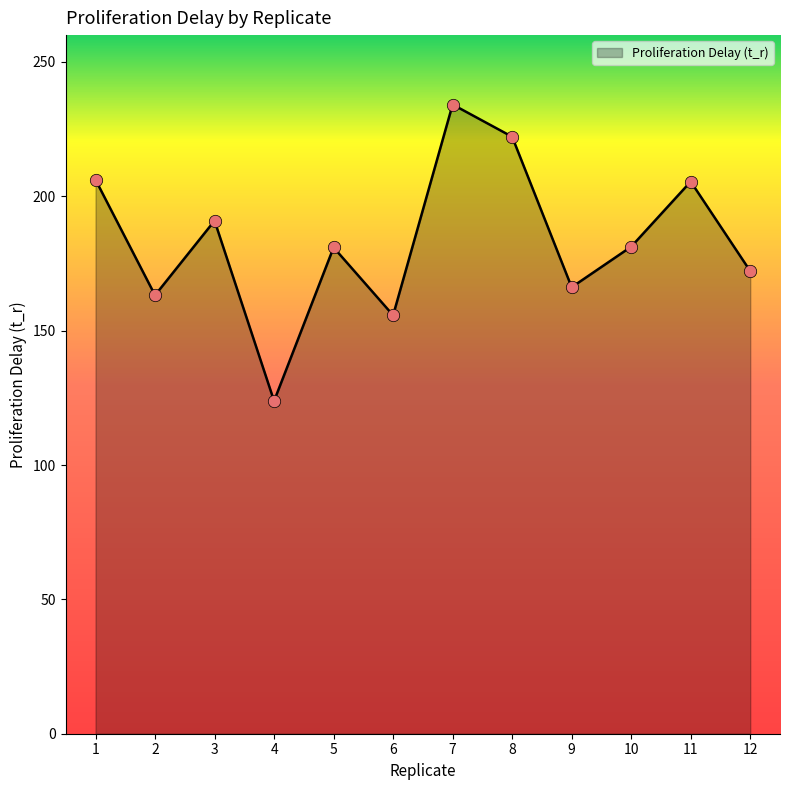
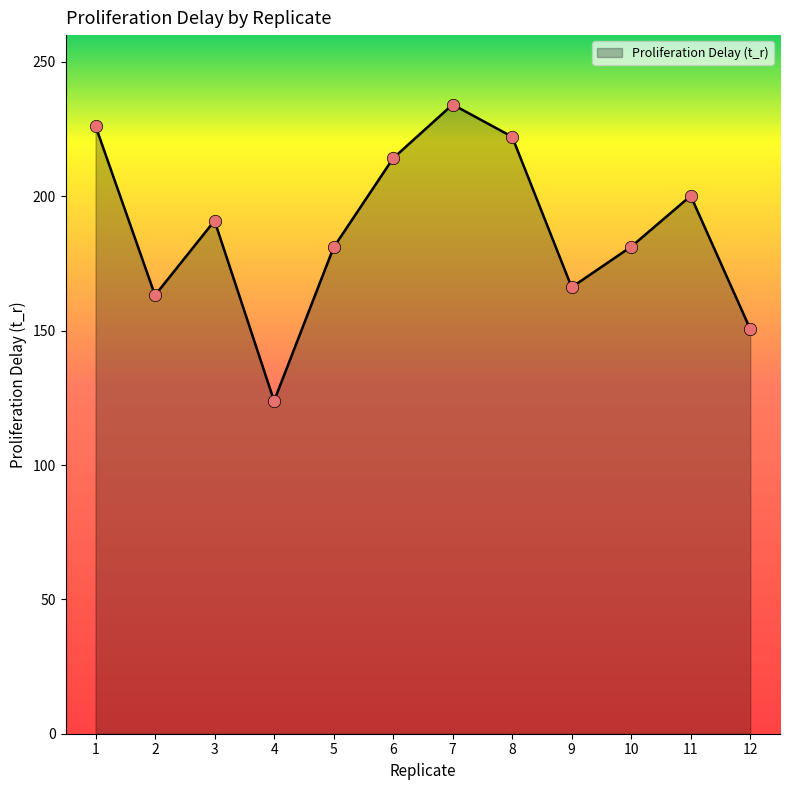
  {
-   "1": 206,
+   "1": 226,
    "2": 163,
    "3": 191,
    "4": 124,
    "5": 181,
-   "6": 156,
+   "6": 214,
    "7": 234,
    "8": 222,
    "9": 166,
    "10": 181,
-   "11": 205,
-   "12": 172
+   "11": 200,
+   "12": 151
  }
